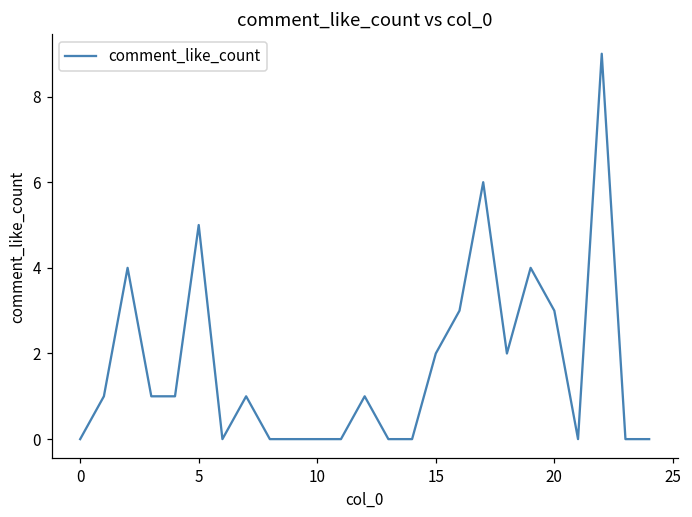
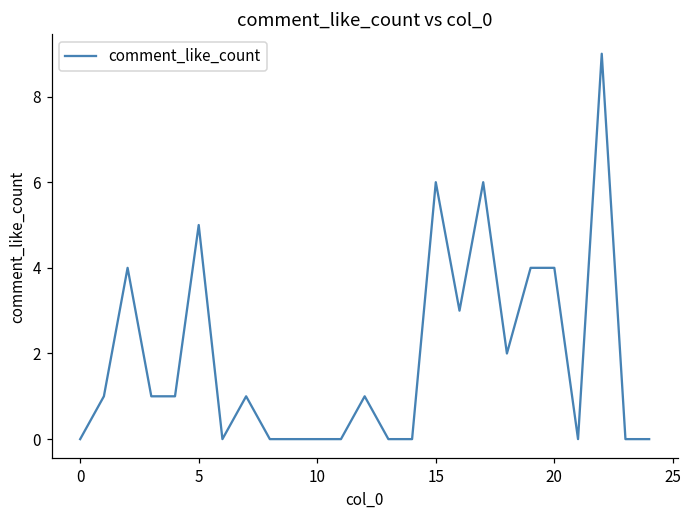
  {
    "0": 0,
    "5": 5,
    "10": 0,
-   "15": 2,
-   "20": 3
+   "15": 6,
+   "20": 4
  }
